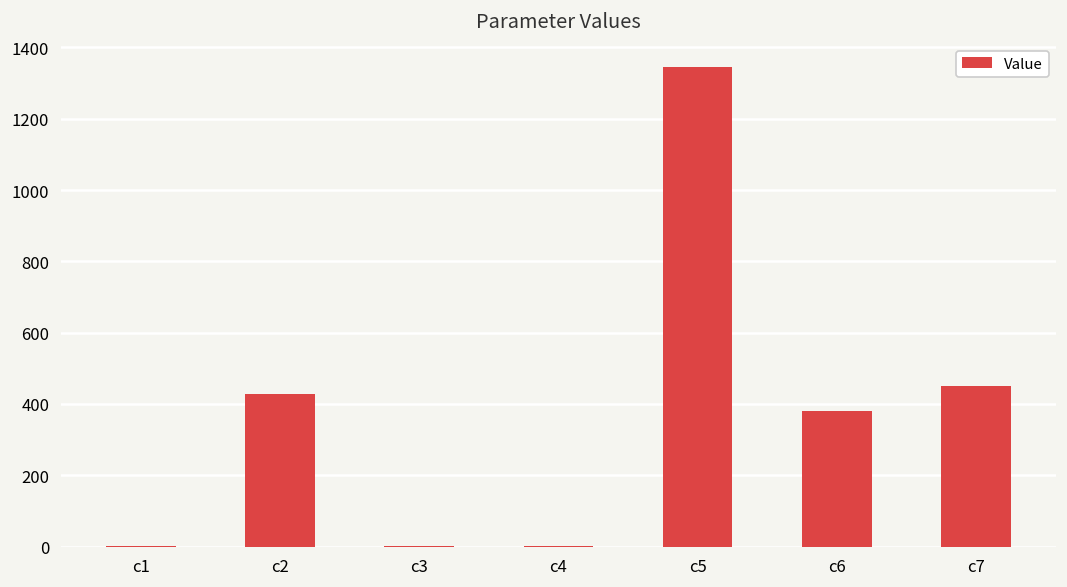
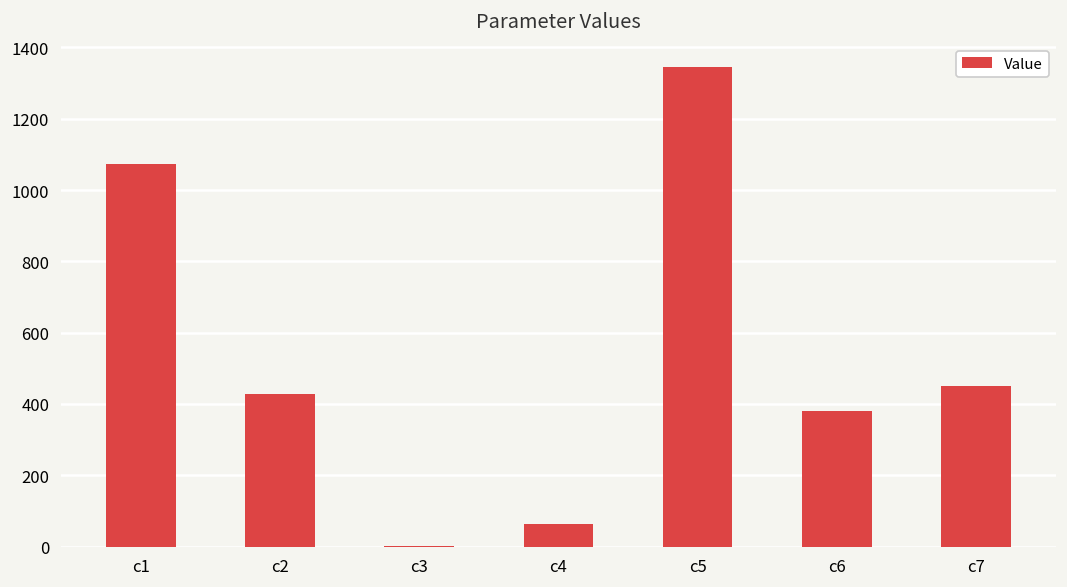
  {
-   "c1": 0,
+   "c1": 1070,
    "c2": 430,
-   "c4": 0,
+   "c4": 60,
    "c5": 1340,
    "c6": 380,
    "c7": 450
  }
